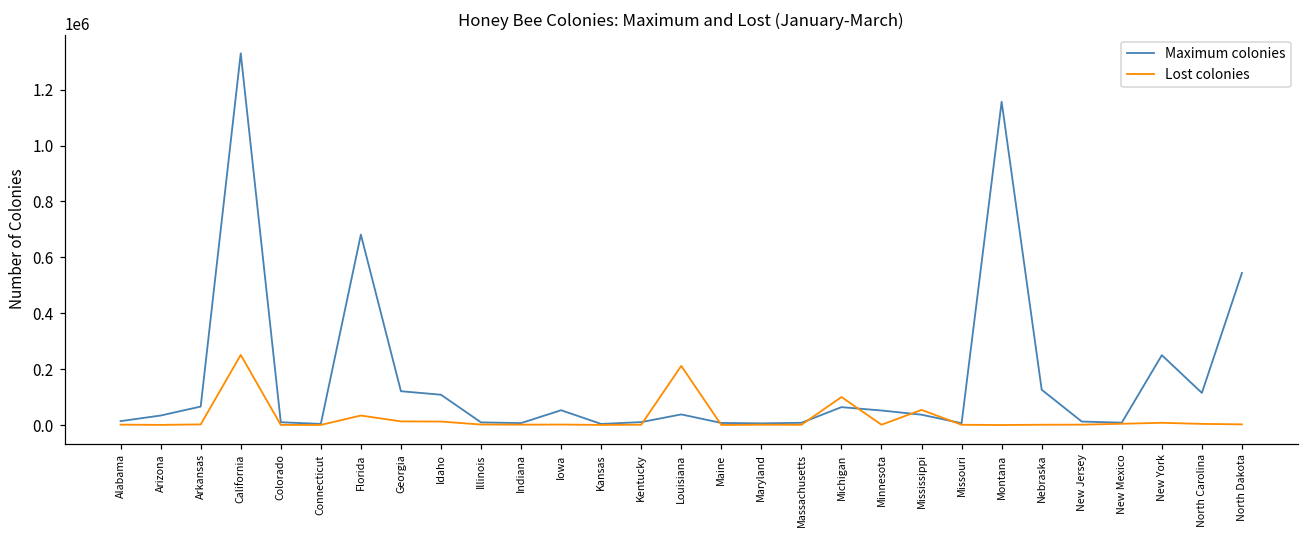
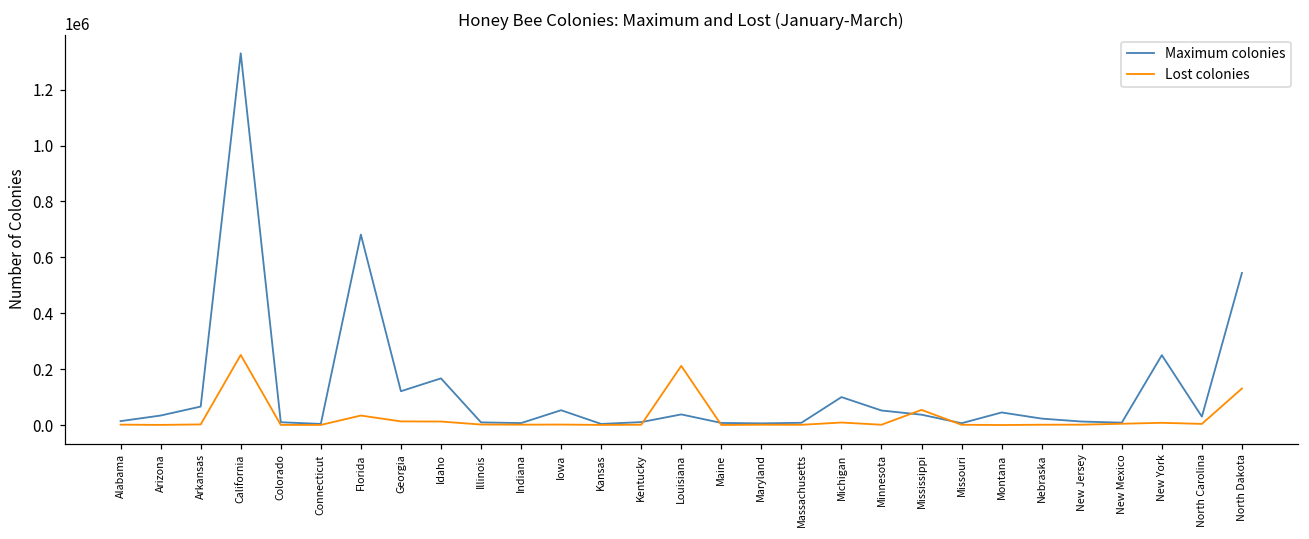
  {
    "Maximum colonies": {
      "Alabama": 10000,
      "Arizona": 30000,
      "Arkansas": 70000,
      "California": 1330000,
      "Florida": 680000,
      "Georgia": 120000,
-     "Idaho": 110000,
+     "Idaho": 170000,
      "Iowa": 50000,
      "Louisiana": 40000,
-     "Michigan": 60000,
+     "Michigan": 100000,
      "Minnesota": 50000,
      "Mississippi": 40000,
-     "Montana": 1160000,
-     "Nebraska": 130000,
+     "Montana": 50000,
+     "Nebraska": 20000,
      "New Jersey": 10000,
      "New York": 250000,
-     "North Carolina": 110000,
+     "North Carolina": 30000,
      "North Dakota": 540000
    },
    "Lost colonies": {
      "Alabama": 0,
      "Arizona": 0,
      "Arkansas": 0,
      "California": 250000,
      "Florida": 30000,
      "Georgia": 10000,
      "Idaho": 10000,
      "Iowa": 0,
      "Louisiana": 210000,
-     "Michigan": 100000,
+     "Michigan": 10000,
      "Minnesota": 0,
      "Mississippi": 50000,
      "Montana": 0,
      "Nebraska": 0,
      "New Jersey": 0,
      "New York": 10000,
      "North Carolina": 0,
-     "North Dakota": 0
+     "North Dakota": 130000
    }
  }
